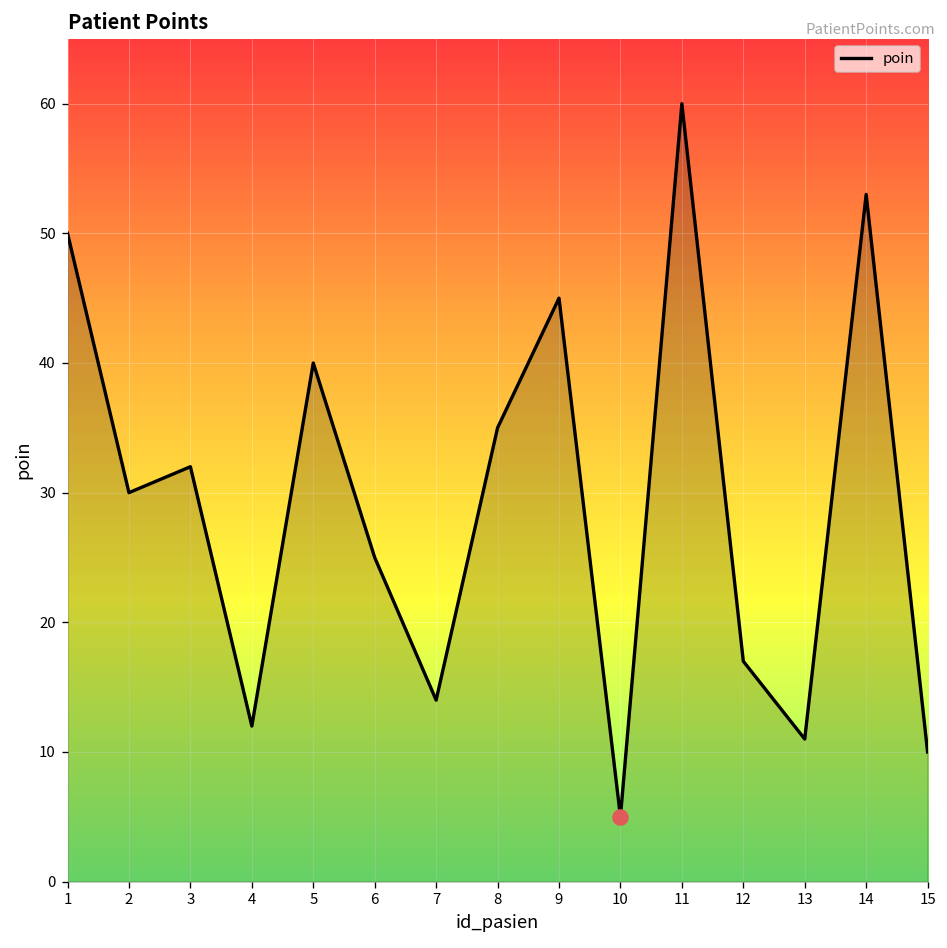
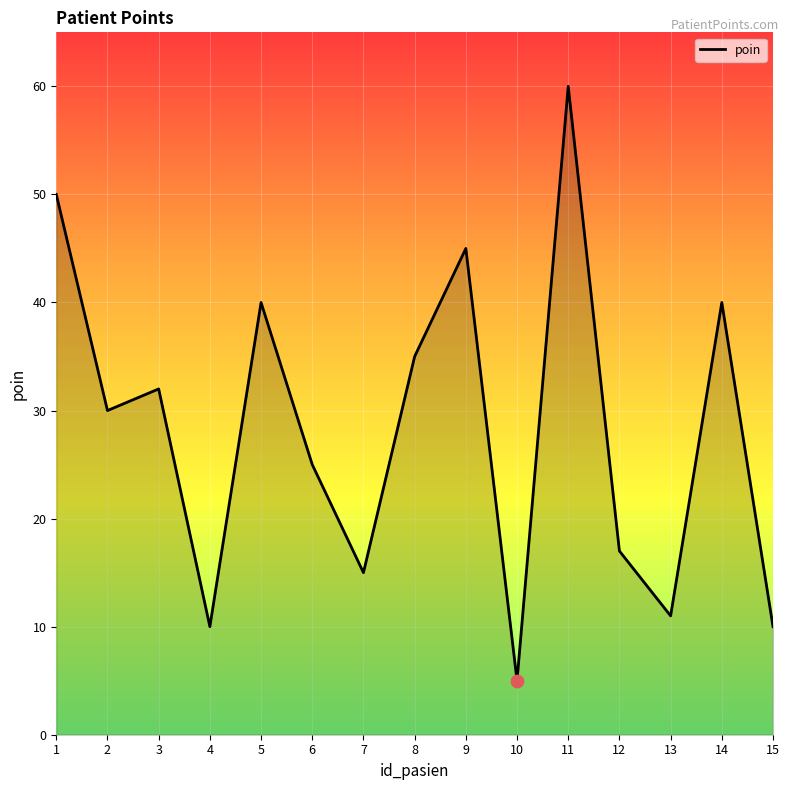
  {
    "poin": {
      "1": 50,
      "2": 30,
      "3": 32,
-     "4": 12,
+     "4": 10,
      "5": 40,
      "6": 25,
-     "7": 14,
+     "7": 15,
      "8": 35,
      "9": 45,
      "11": 60,
      "12": 17,
      "13": 11,
-     "14": 53,
+     "14": 40,
      "15": 10
    }
  }
